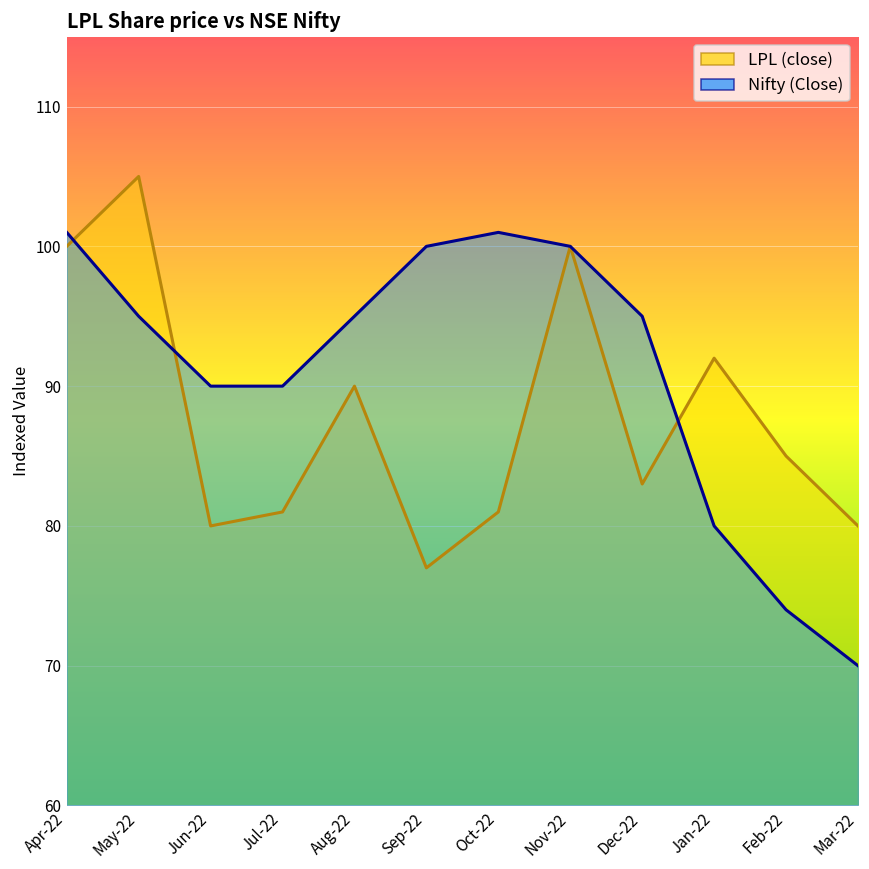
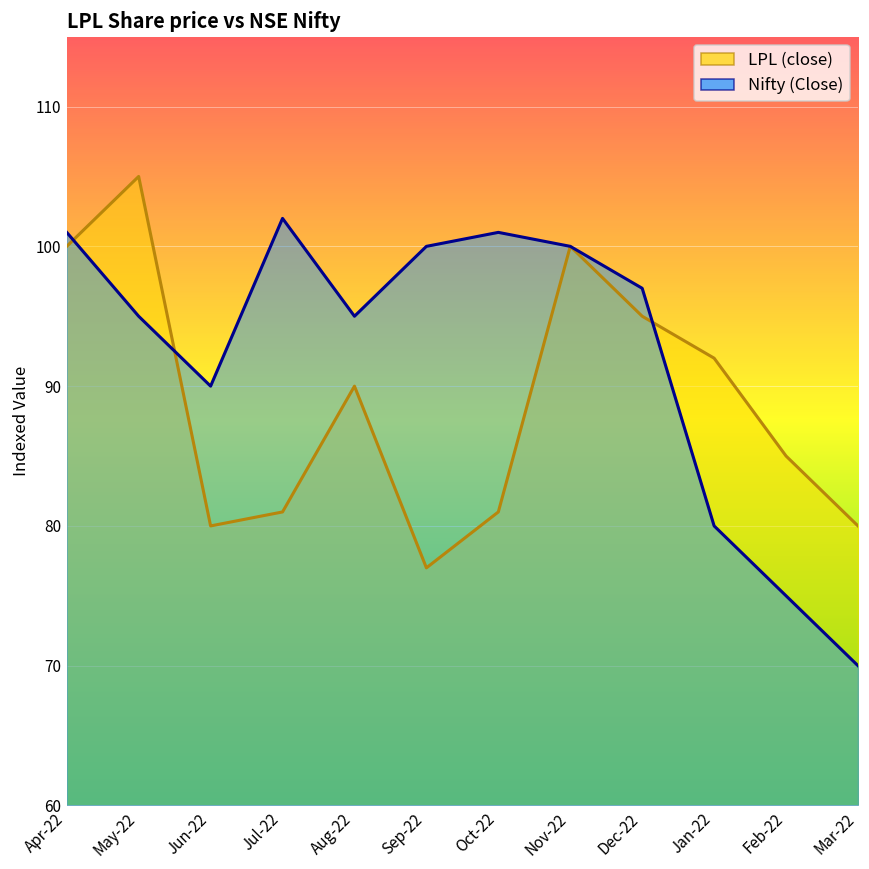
  {
    "LPL (close)": {
      "Apr-22": 100,
      "May-22": 105,
      "Jun-22": 80,
      "Jul-22": 81,
      "Aug-22": 90,
      "Sep-22": 77,
      "Oct-22": 81,
-     "Dec-22": 83,
+     "Dec-22": 95,
      "Jan-22": 92,
      "Feb-22": 85,
      "Mar-22": 80
    },
    "Nifty (Close)": {
      "Apr-22": 101,
      "May-22": 95,
      "Jun-22": 90,
-     "Jul-22": 90,
+     "Jul-22": 102,
      "Aug-22": 95,
      "Sep-22": 100,
      "Oct-22": 101,
-     "Dec-22": 95,
+     "Dec-22": 97,
      "Jan-22": 80,
-     "Feb-22": 74,
+     "Feb-22": 75,
      "Mar-22": 70
    }
  }
